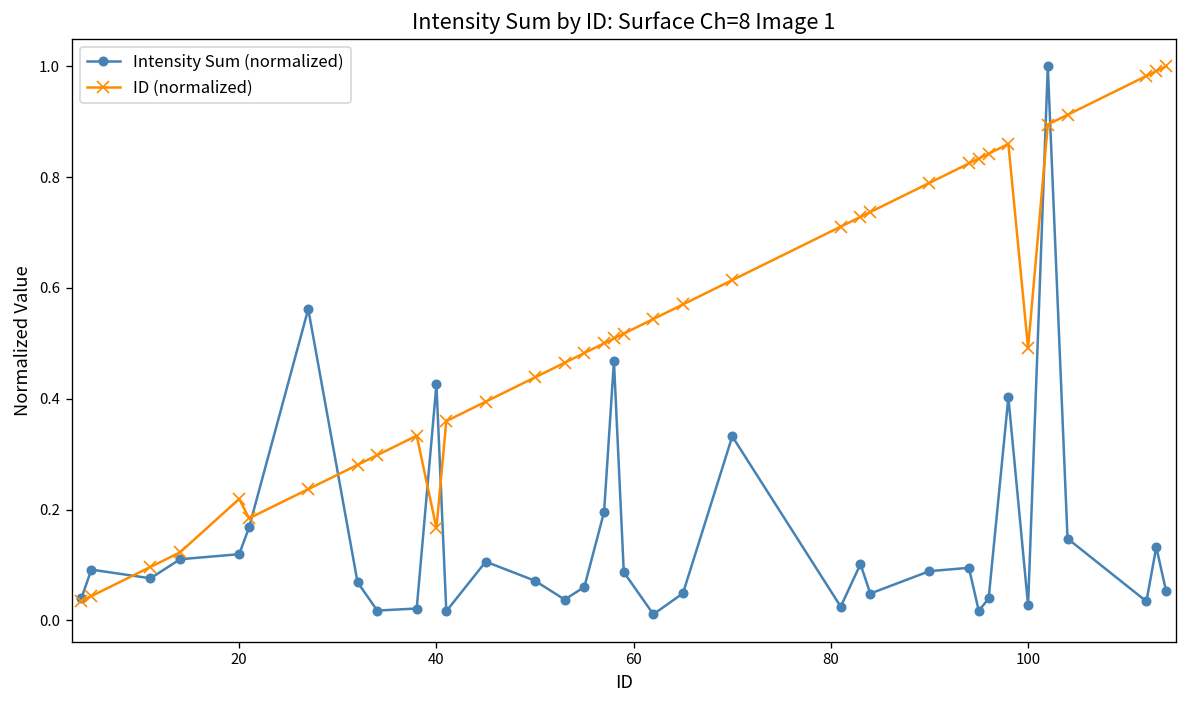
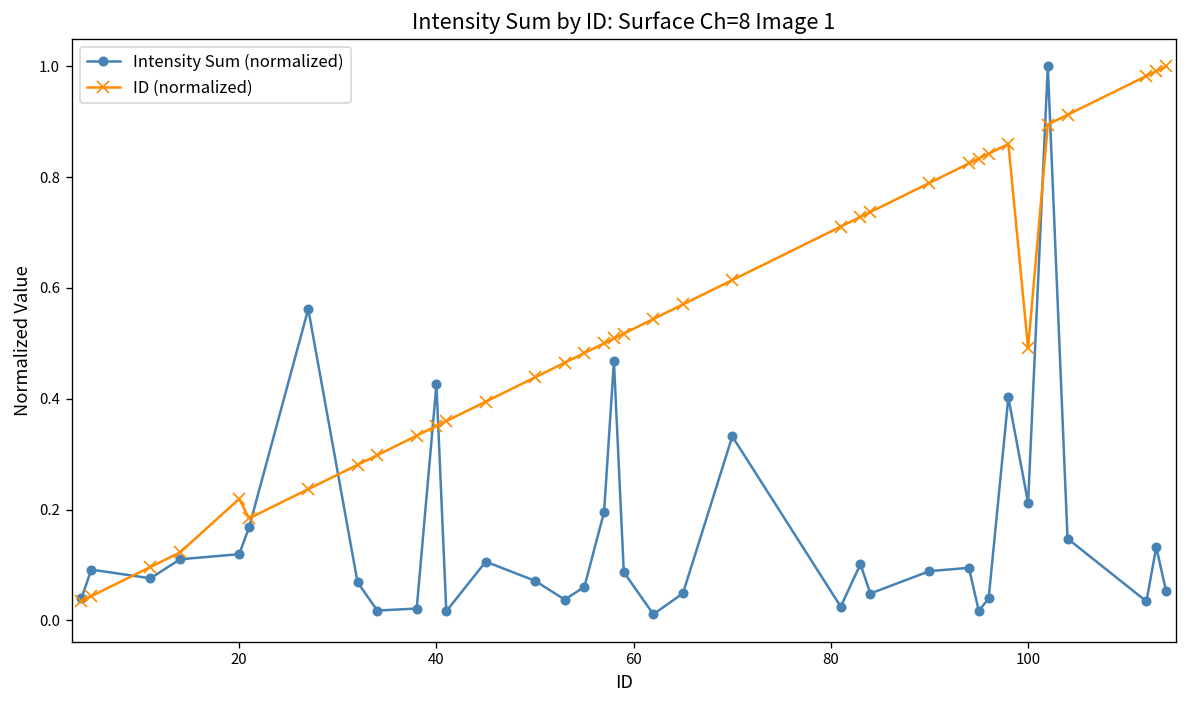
  {
    "Intensity Sum (normalized)": {
      "20": 0.12,
      "40": 0.43,
-     "100": 0.03
+     "100": 0.21
    },
    "ID (normalized)": {
      "20": 0.22,
-     "40": 0.17,
+     "40": 0.35,
      "100": 0.49
    }
  }
